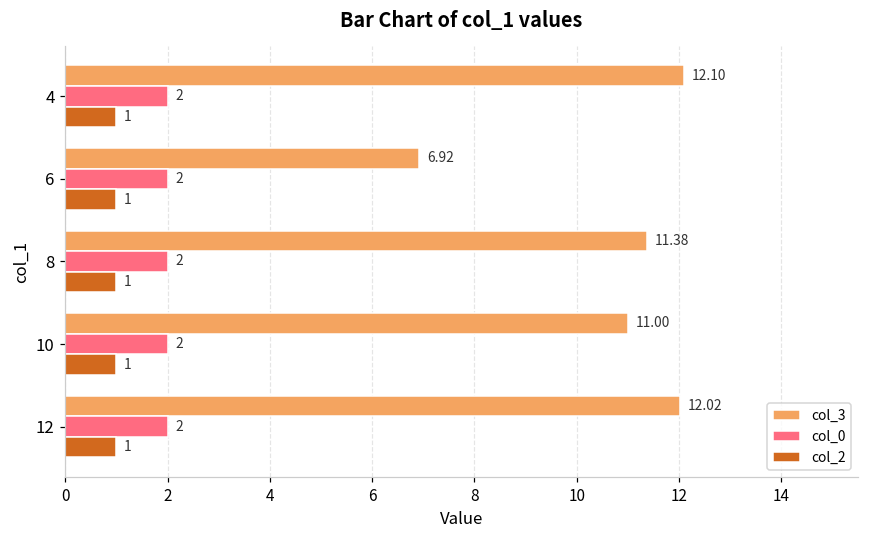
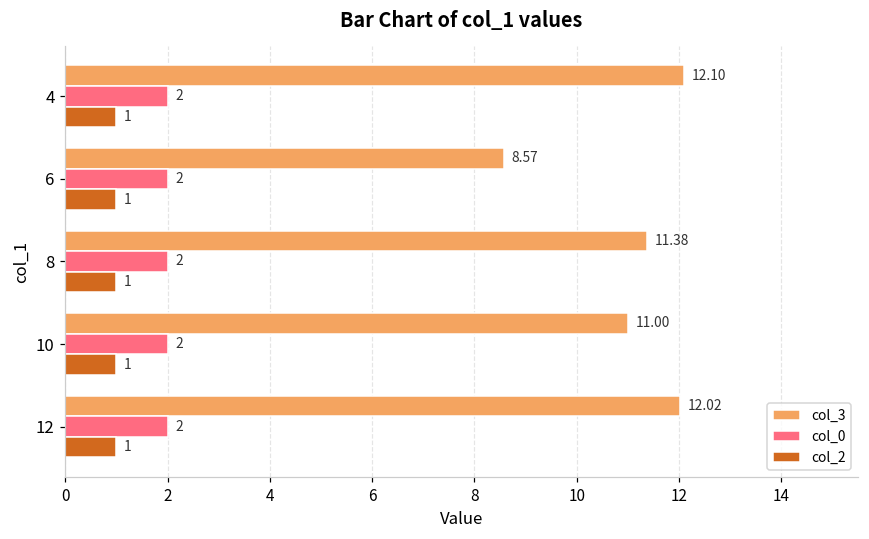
  {
    "col_3": {
      "4": 12.10,
-     "6": 6.92,
+     "6": 8.57,
      "8": 11.38,
      "10": 11.00,
      "12": 12.02
    },
    "col_0": {
      "4": 2,
      "6": 2,
      "8": 2,
      "10": 2,
      "12": 2
    },
    "col_2": {
      "4": 1,
      "6": 1,
      "8": 1,
      "10": 1,
      "12": 1
    }
  }
